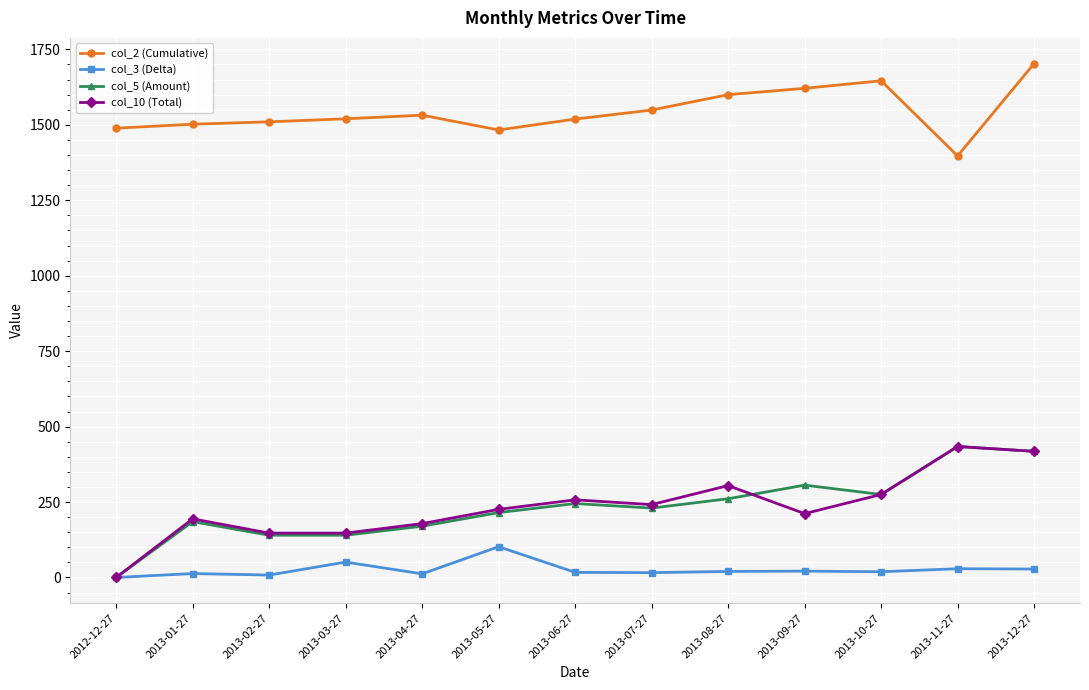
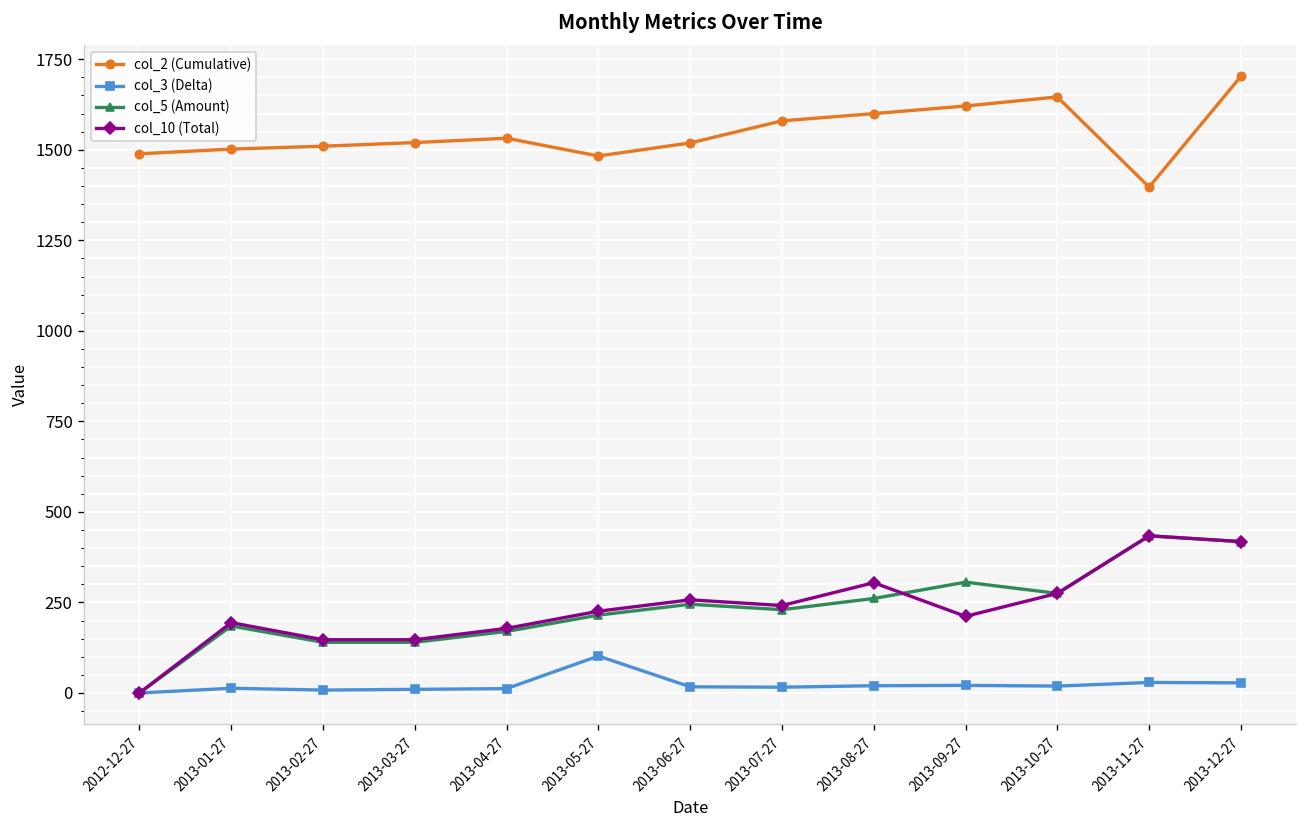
  {
    "col_2 (Cumulative)": {
      "2012-12-27": 1490,
      "2013-01-27": 1500,
      "2013-02-27": 1510,
      "2013-03-27": 1520,
      "2013-04-27": 1530,
      "2013-05-27": 1480,
      "2013-06-27": 1520,
-     "2013-07-27": 1550,
+     "2013-07-27": 1580,
      "2013-08-27": 1600,
      "2013-09-27": 1620,
      "2013-10-27": 1650,
      "2013-11-27": 1400,
      "2013-12-27": 1700
    },
    "col_3 (Delta)": {
      "2013-01-27": 10,
      "2013-02-27": 10,
-     "2013-03-27": 50,
+     "2013-03-27": 10,
      "2013-04-27": 10,
      "2013-05-27": 100,
      "2013-06-27": 20,
      "2013-07-27": 20,
      "2013-08-27": 20,
      "2013-09-27": 20,
      "2013-10-27": 20,
      "2013-11-27": 30,
      "2013-12-27": 30
    },
    "col_5 (Amount)": {
      "2013-01-27": 190,
      "2013-04-27": 170,
      "2013-05-27": 220,
      "2013-06-27": 250,
      "2013-07-27": 230,
      "2013-08-27": 260,
      "2013-09-27": 310
    },
    "col_10 (Total)": {
      "2013-01-27": 190,
      "2013-04-27": 180,
      "2013-05-27": 230,
      "2013-06-27": 260,
      "2013-07-27": 240,
      "2013-08-27": 300,
      "2013-09-27": 210
    }
  }
